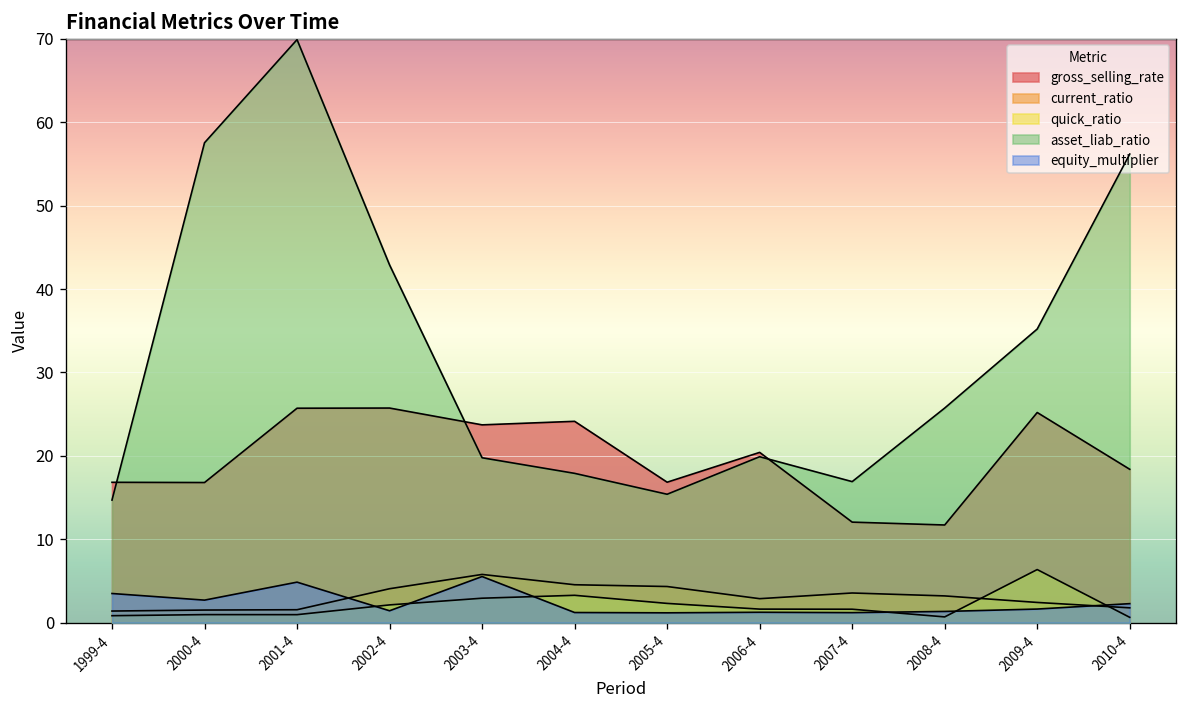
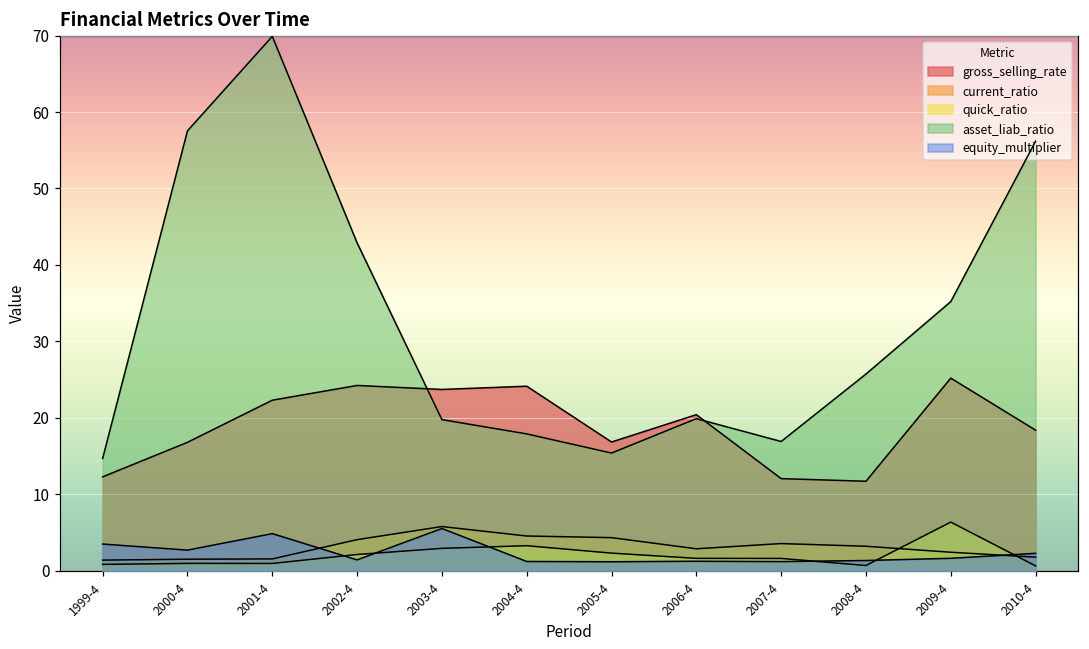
  {
    "gross_selling_rate": {
-     "1999-4": 17,
+     "1999-4": 12,
      "2000-4": 17,
-     "2001-4": 26,
-     "2002-4": 26,
+     "2001-4": 22,
+     "2002-4": 24,
      "2003-4": 24,
      "2004-4": 24,
      "2005-4": 17,
      "2006-4": 20,
      "2007-4": 12,
      "2008-4": 12,
      "2009-4": 25,
      "2010-4": 18
    },
    "current_ratio": {
      "1999-4": 1,
      "2000-4": 2,
      "2001-4": 2,
      "2002-4": 4,
      "2004-4": 5,
      "2005-4": 4,
      "2006-4": 3,
      "2007-4": 4,
      "2008-4": 3,
      "2009-4": 2,
      "2010-4": 2
    },
    "quick_ratio": {
      "1999-4": 1,
      "2000-4": 1,
      "2001-4": 1,
      "2002-4": 2,
      "2003-4": 3,
      "2004-4": 3,
      "2005-4": 2,
      "2006-4": 2,
      "2007-4": 2,
      "2008-4": 1,
      "2009-4": 6,
      "2010-4": 1
    },
    "asset_liab_ratio": {
      "1999-4": 15,
      "2000-4": 58,
      "2001-4": 70,
      "2002-4": 43,
      "2003-4": 20,
      "2004-4": 18,
      "2005-4": 15,
      "2006-4": 20,
      "2007-4": 17,
      "2008-4": 26,
      "2009-4": 35
    },
    "equity_multiplier": {
      "1999-4": 3,
      "2000-4": 3,
      "2001-4": 5,
      "2002-4": 1,
      "2004-4": 1,
      "2005-4": 1,
      "2006-4": 1,
      "2007-4": 1,
      "2008-4": 1,
      "2009-4": 2,
      "2010-4": 2
    }
  }
